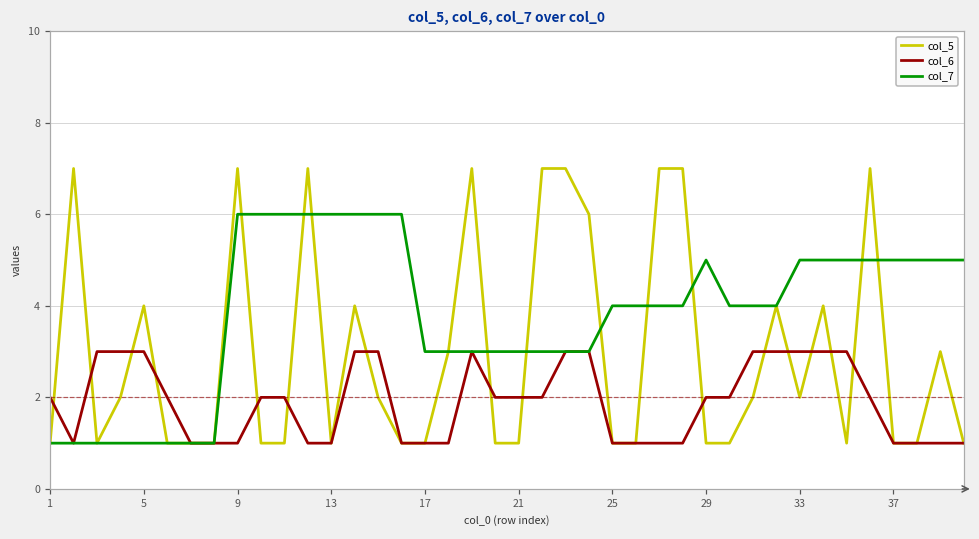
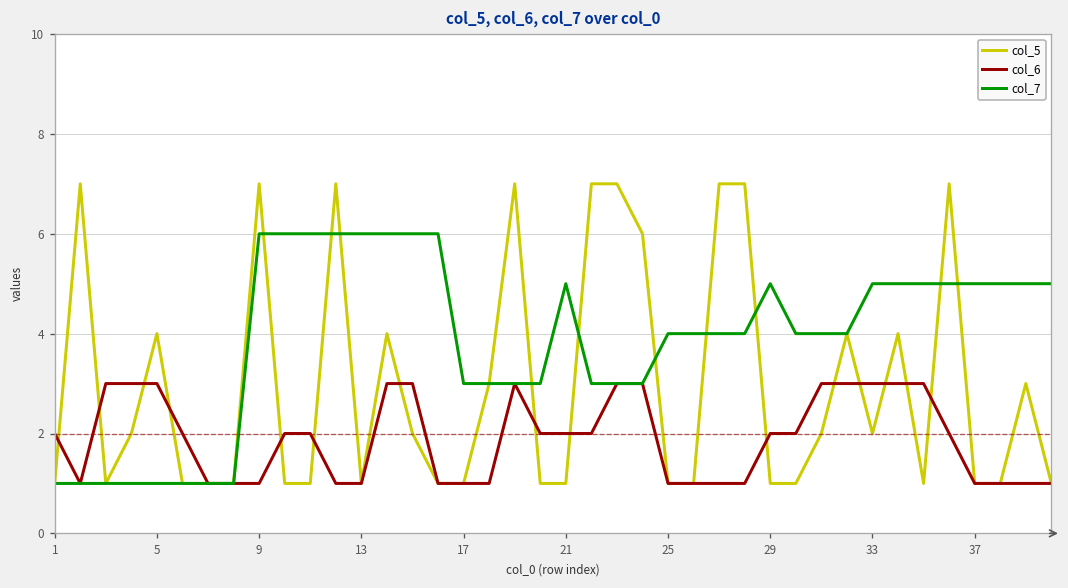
  {
    "col_5": {
      "5": 4,
      "9": 7,
      "21": 1,
      "29": 1,
      "33": 2
    },
    "col_6": {
      "1": 2,
      "5": 3,
      "9": 1,
      "21": 2,
      "29": 2,
      "33": 3
    },
    "col_7": {
      "5": 1,
      "9": 6,
      "13": 6,
      "17": 3,
-     "21": 3,
+     "21": 5,
      "25": 4,
      "29": 5,
      "33": 5,
      "37": 5
    }
  }
